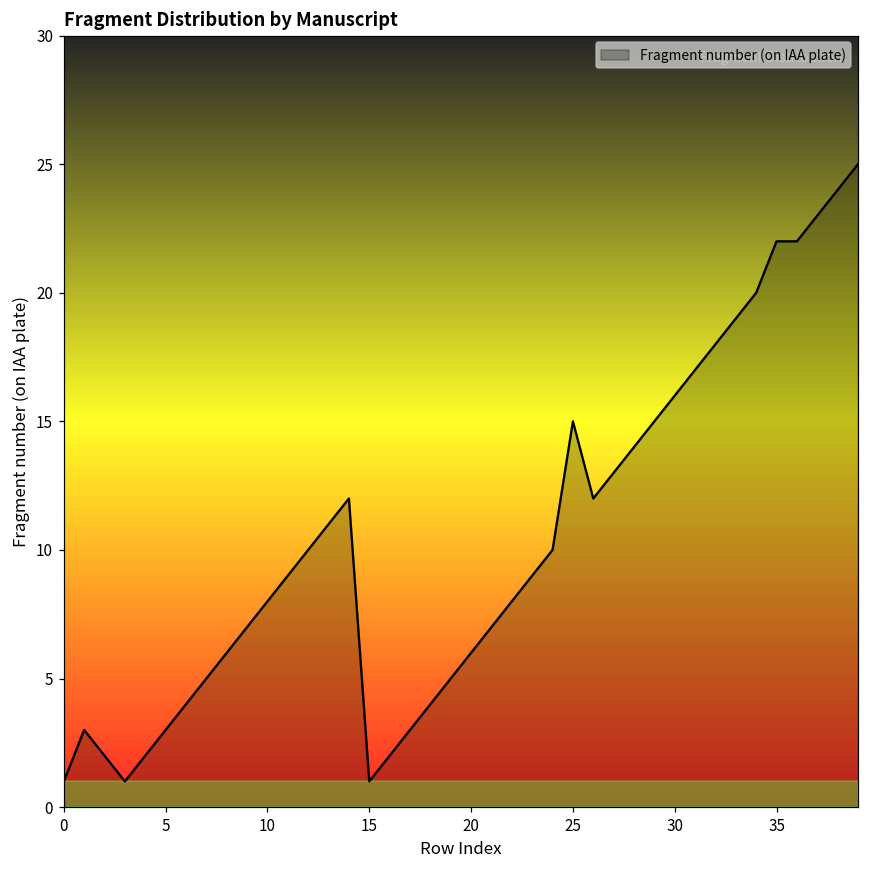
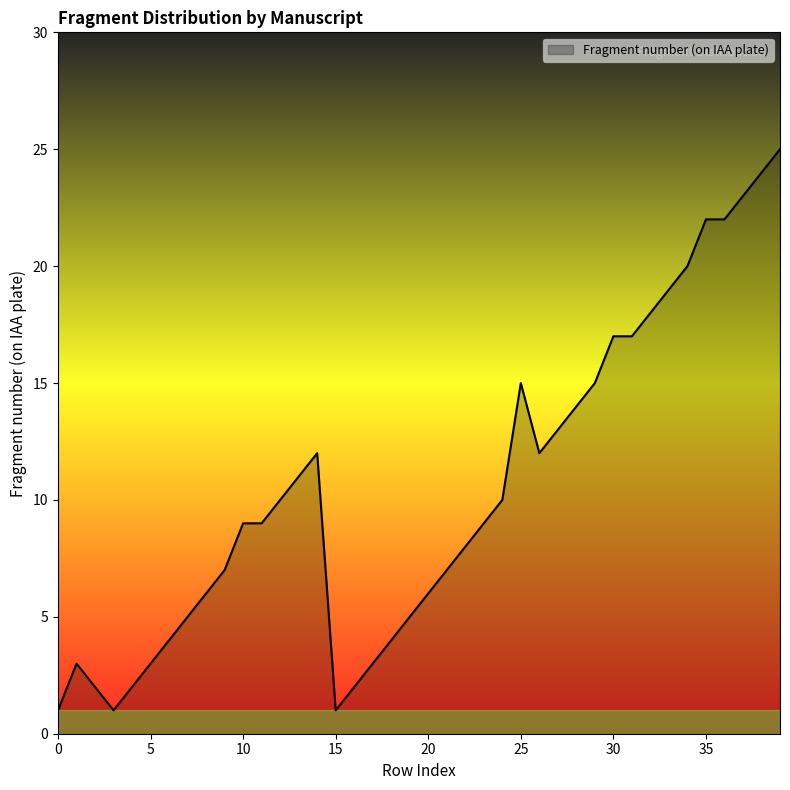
  {
    "0": 1,
    "5": 3,
-   "10": 8,
+   "10": 9,
    "15": 1,
    "20": 6,
    "25": 15,
-   "30": 16,
+   "30": 17,
    "35": 22
  }
